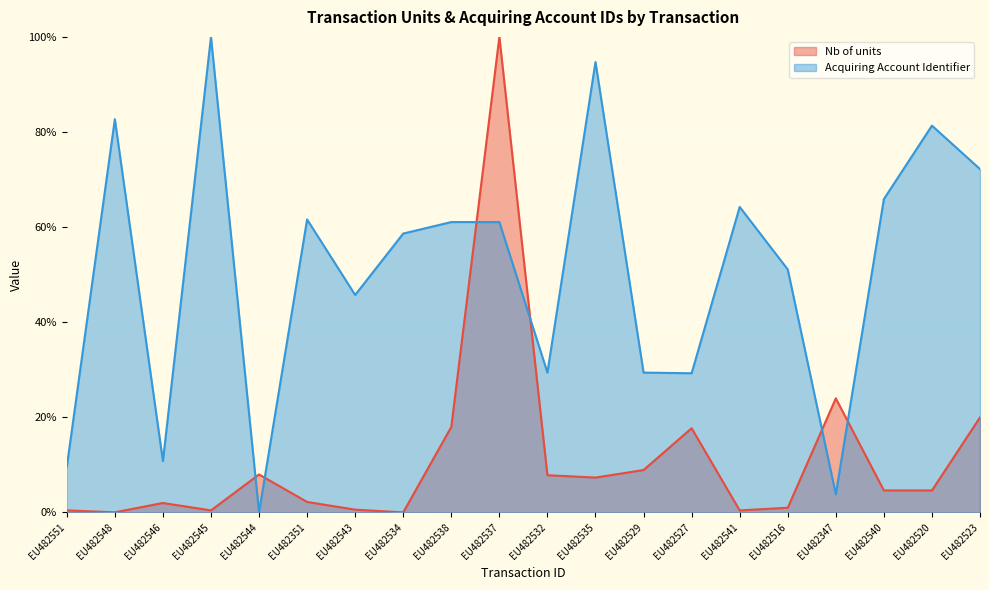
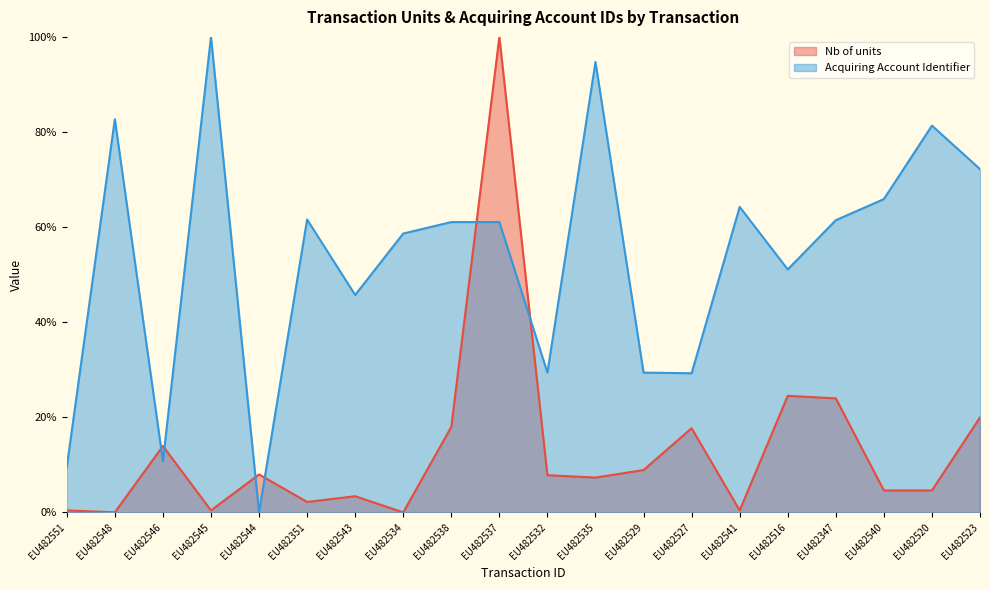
  {
    "Nb of units": {
      "EU482551": "0%",
      "EU482548": "0%",
-     "EU482546": "2%",
+     "EU482546": "14%",
      "EU482545": "0%",
      "EU482544": "8%",
      "EU482351": "2%",
-     "EU482543": "1%",
+     "EU482543": "3%",
      "EU482534": "0%",
      "EU482538": "18%",
      "EU482537": "100%",
      "EU482532": "8%",
      "EU482535": "7%",
      "EU482529": "9%",
      "EU482527": "18%",
      "EU482541": "0%",
-     "EU482516": "1%",
+     "EU482516": "25%",
      "EU482347": "24%",
      "EU482540": "5%",
      "EU482520": "5%",
      "EU482523": "20%"
    },
    "Acquiring Account Identifier": {
      "EU482551": "10%",
      "EU482548": "83%",
      "EU482546": "11%",
      "EU482545": "100%",
      "EU482544": "0%",
      "EU482351": "62%",
      "EU482543": "46%",
      "EU482534": "59%",
      "EU482538": "61%",
      "EU482537": "61%",
      "EU482532": "29%",
      "EU482535": "95%",
      "EU482529": "29%",
      "EU482527": "29%",
      "EU482541": "64%",
      "EU482516": "51%",
-     "EU482347": "4%",
+     "EU482347": "61%",
      "EU482540": "66%",
      "EU482520": "81%",
      "EU482523": "72%"
    }
  }
